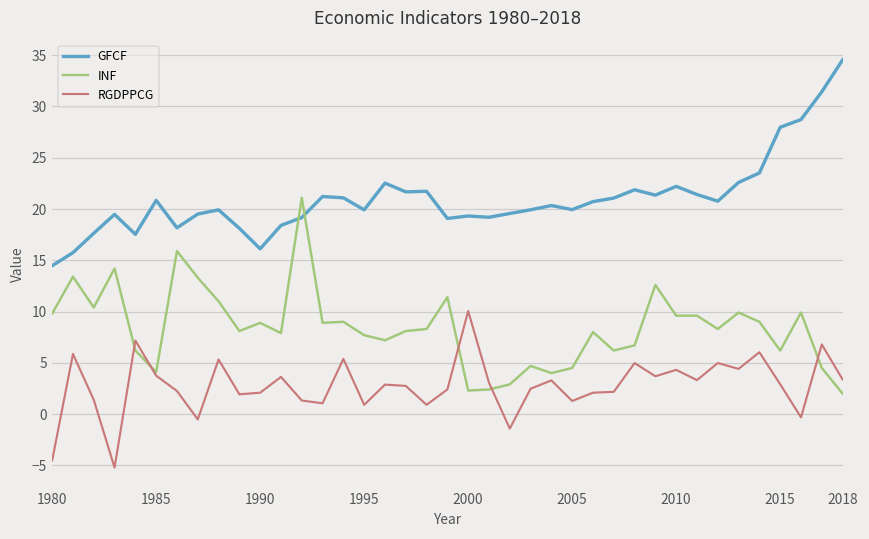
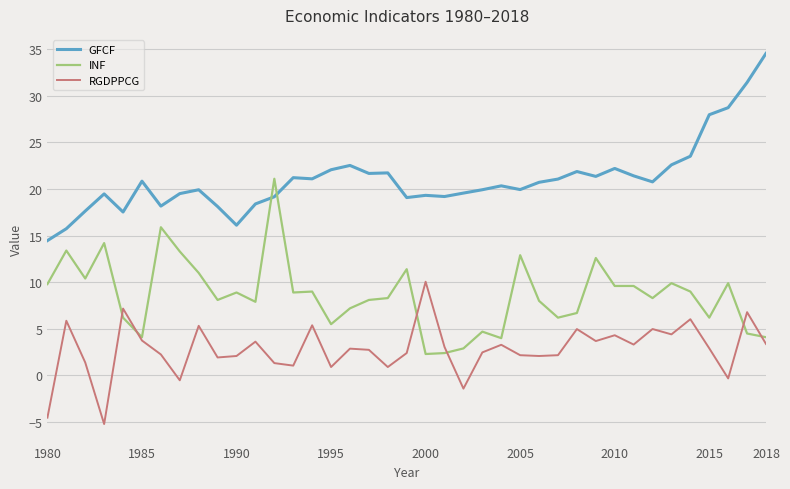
  {
    "GFCF": {
      "1980": 14,
      "1985": 21,
      "1990": 16,
-     "1995": 20,
+     "1995": 22,
      "2000": 19,
      "2005": 20,
      "2010": 22,
      "2015": 28,
      "2018": 35
    },
    "INF": {
      "1980": 10,
      "1985": 4,
      "1990": 9,
-     "1995": 8,
+     "1995": 6,
      "2000": 2,
-     "2005": 5,
+     "2005": 13,
      "2010": 10,
      "2015": 6,
-     "2018": 2
+     "2018": 4
    },
    "RGDPPCG": {
      "1980": -5,
      "1985": 4,
      "1990": 2,
      "1995": 1,
      "2000": 10,
-     "2005": 1,
+     "2005": 2,
      "2010": 4,
      "2015": 3,
      "2018": 3
    }
  }
